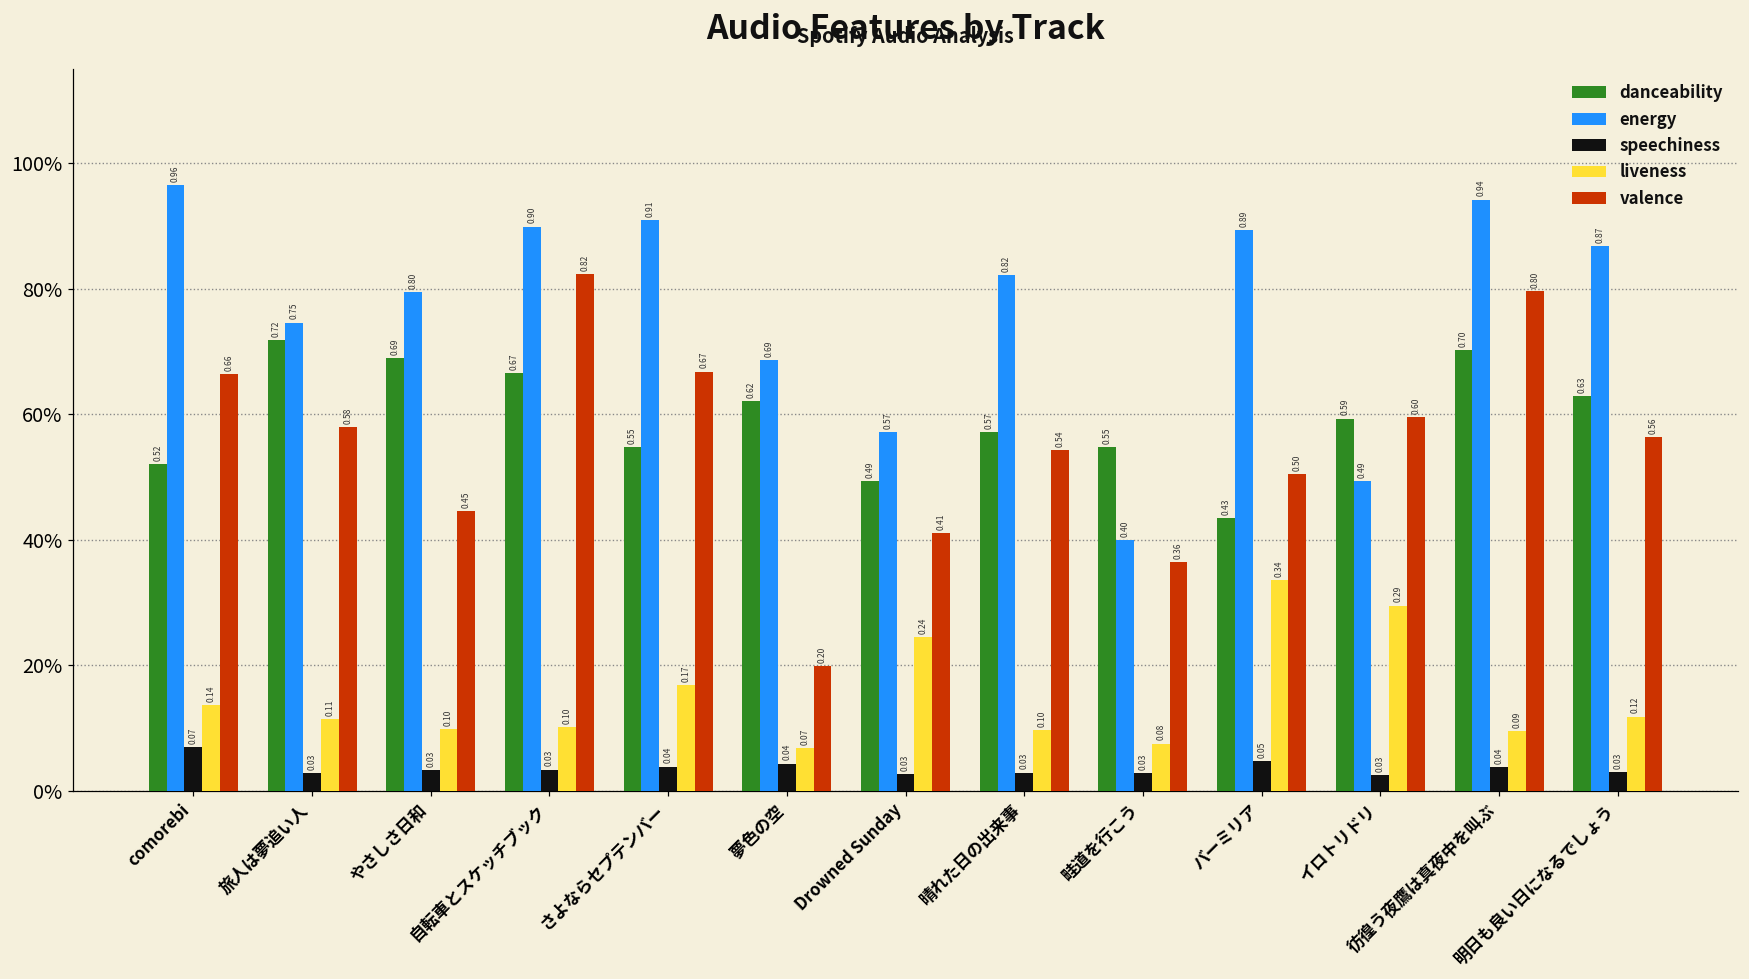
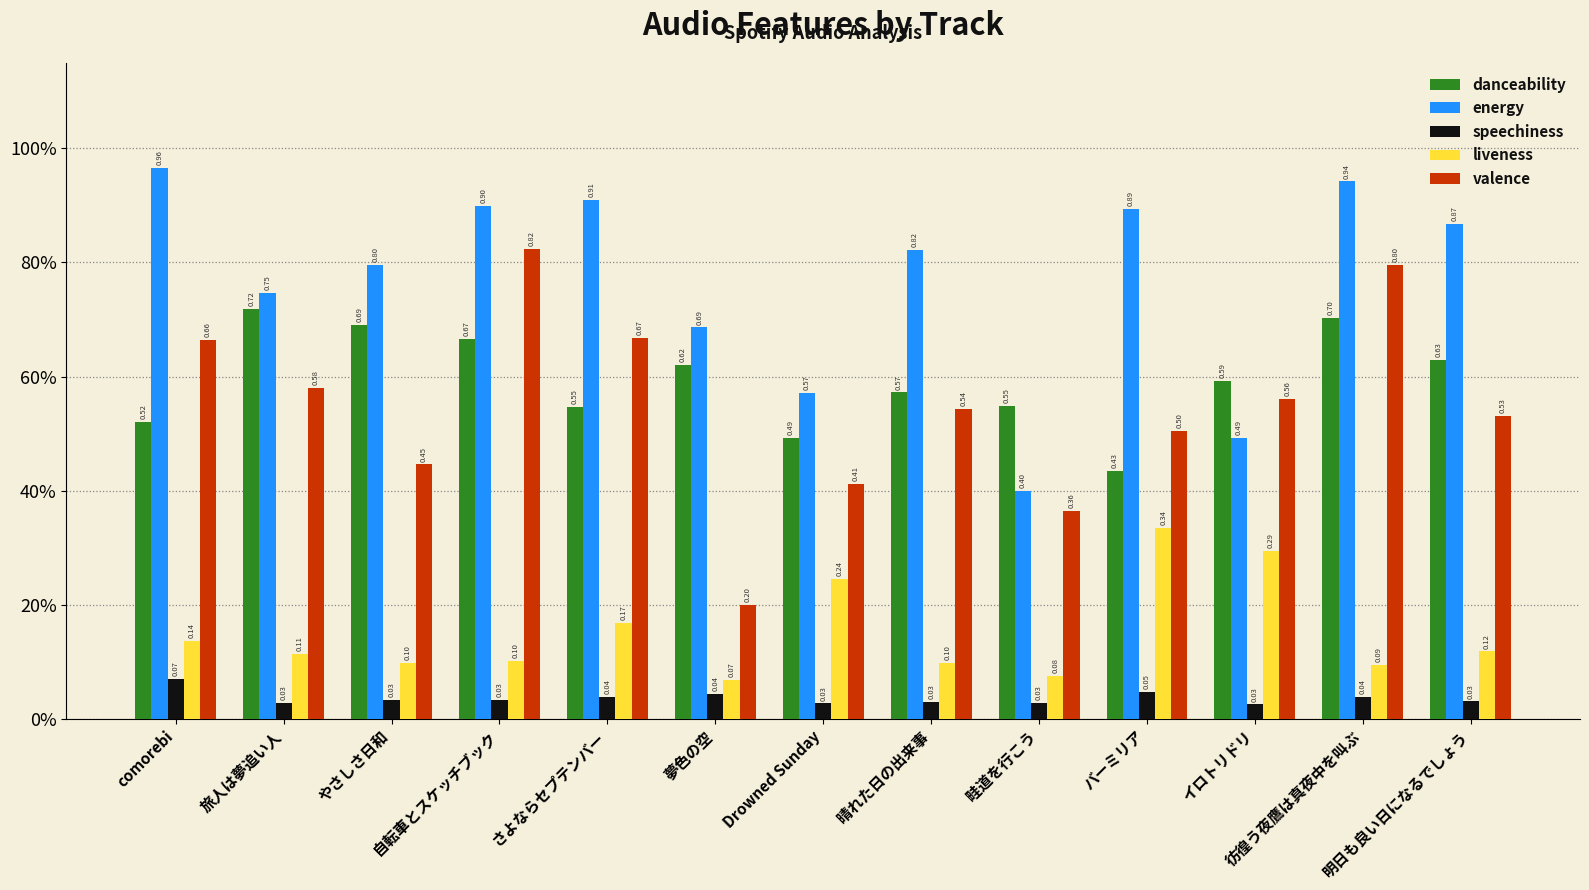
  {
    "danceability": {
      "comorebi": 0.52,
      "旅人は夢追い人": 0.72,
      "やさしさ日和": 0.69,
      "自転車とスケッチブック": 0.67,
      "さよならセプテンバー": 0.55,
      "夢色の空": 0.62,
      "Drowned Sunday": 0.49,
      "晴れた日の出来事": 0.57,
      "畦道を行こう": 0.55,
      "バーミリア": 0.43,
      "イロトリドリ": 0.59,
      "彷徨う夜鷹は真夜中を叫ぶ": 0.70,
      "明日も良い日になるでしょう": 0.63
    },
    "energy": {
      "comorebi": 0.96,
      "旅人は夢追い人": 0.75,
      "やさしさ日和": 0.80,
      "自転車とスケッチブック": 0.90,
      "さよならセプテンバー": 0.91,
      "夢色の空": 0.69,
      "Drowned Sunday": 0.57,
      "晴れた日の出来事": 0.82,
      "畦道を行こう": 0.40,
      "バーミリア": 0.89,
      "イロトリドリ": 0.49,
      "彷徨う夜鷹は真夜中を叫ぶ": 0.94,
      "明日も良い日になるでしょう": 0.87
    },
    "speechiness": {
      "comorebi": 0.07,
      "旅人は夢追い人": 0.03,
      "やさしさ日和": 0.03,
      "自転車とスケッチブック": 0.03,
      "さよならセプテンバー": 0.04,
      "夢色の空": 0.04,
      "Drowned Sunday": 0.03,
      "晴れた日の出来事": 0.03,
      "畦道を行こう": 0.03,
      "バーミリア": 0.05,
      "イロトリドリ": 0.03,
      "彷徨う夜鷹は真夜中を叫ぶ": 0.04,
      "明日も良い日になるでしょう": 0.03
    },
    "liveness": {
      "comorebi": 0.14,
      "旅人は夢追い人": 0.11,
      "やさしさ日和": 0.10,
      "自転車とスケッチブック": 0.10,
      "さよならセプテンバー": 0.17,
      "夢色の空": 0.07,
      "Drowned Sunday": 0.24,
      "晴れた日の出来事": 0.10,
      "畦道を行こう": 0.08,
      "バーミリア": 0.34,
      "イロトリドリ": 0.29,
      "彷徨う夜鷹は真夜中を叫ぶ": 0.09,
      "明日も良い日になるでしょう": 0.12
    },
    "valence": {
      "comorebi": 0.66,
      "旅人は夢追い人": 0.58,
      "やさしさ日和": 0.45,
      "自転車とスケッチブック": 0.82,
      "さよならセプテンバー": 0.67,
      "夢色の空": 0.20,
      "Drowned Sunday": 0.41,
      "晴れた日の出来事": 0.54,
      "畦道を行こう": 0.36,
      "バーミリア": 0.50,
-     "イロトリドリ": 0.60,
+     "イロトリドリ": 0.56,
      "彷徨う夜鷹は真夜中を叫ぶ": 0.80,
-     "明日も良い日になるでしょう": 0.56
+     "明日も良い日になるでしょう": 0.53
    }
  }
